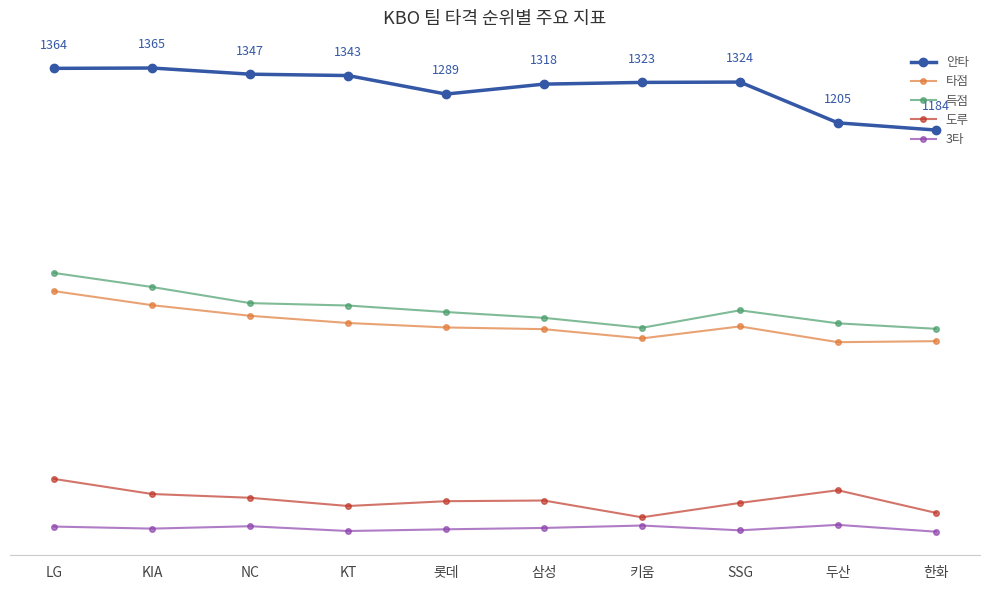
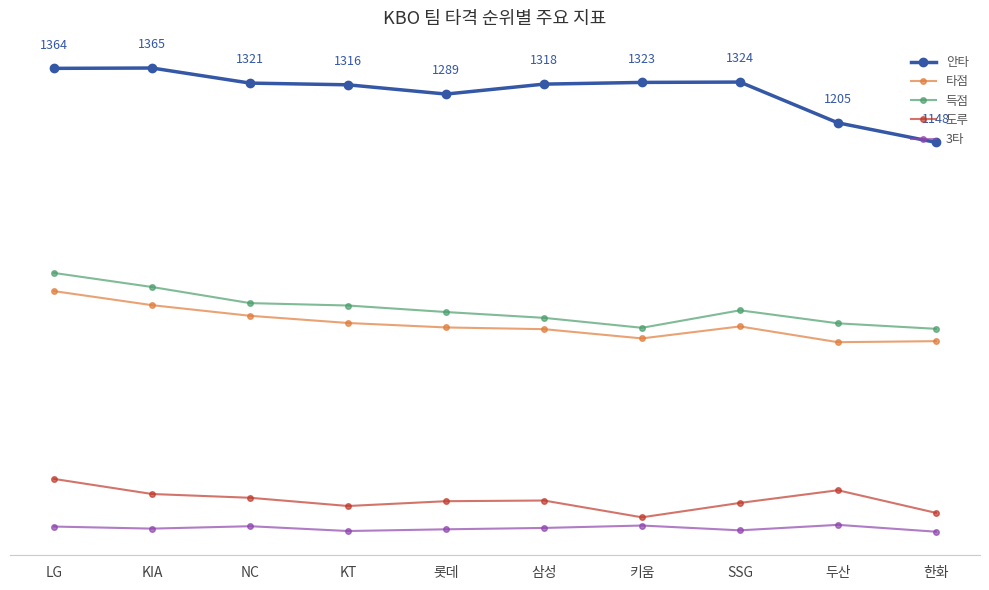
  {
    "안타": {
      "LG": 1364,
      "KIA": 1365,
-     "NC": 1347,
-     "KT": 1343,
+     "NC": 1321,
+     "KT": 1316,
      "롯데": 1289,
      "삼성": 1318,
      "키움": 1323,
      "SSG": 1324,
      "두산": 1205,
-     "한화": 1184
+     "한화": 1148
    }
  }
